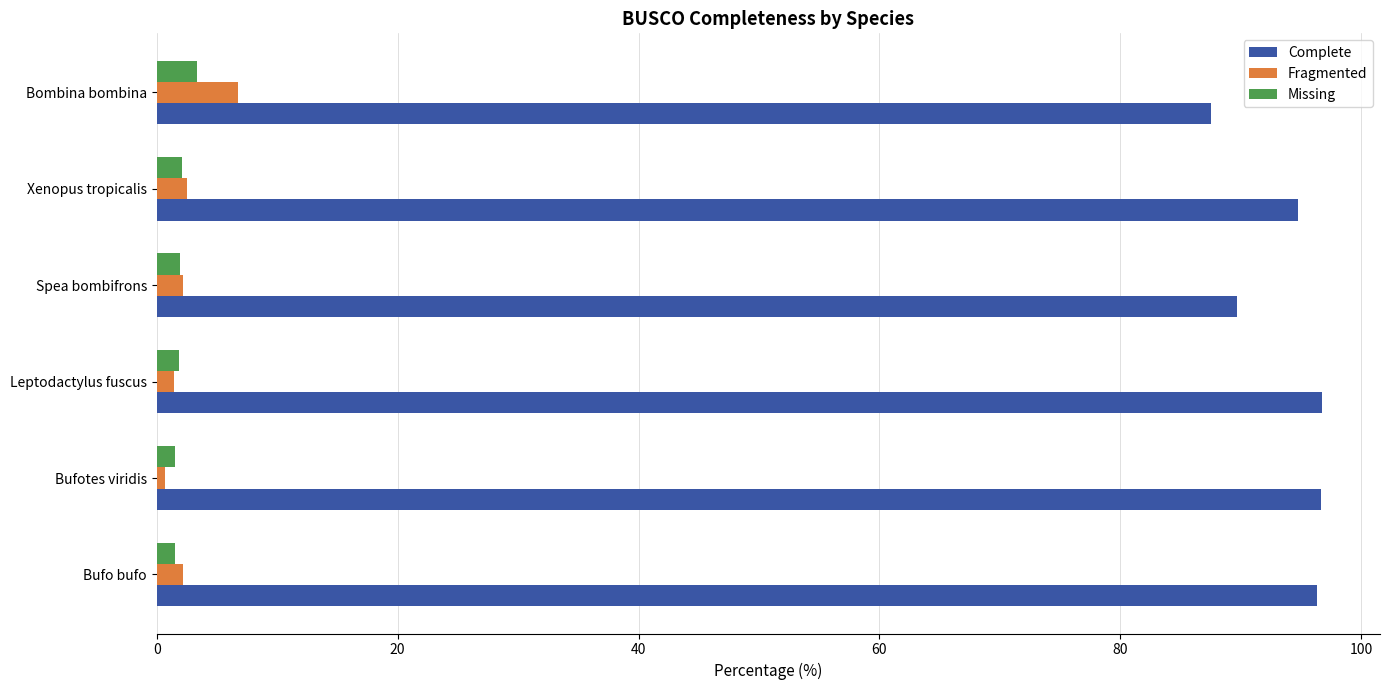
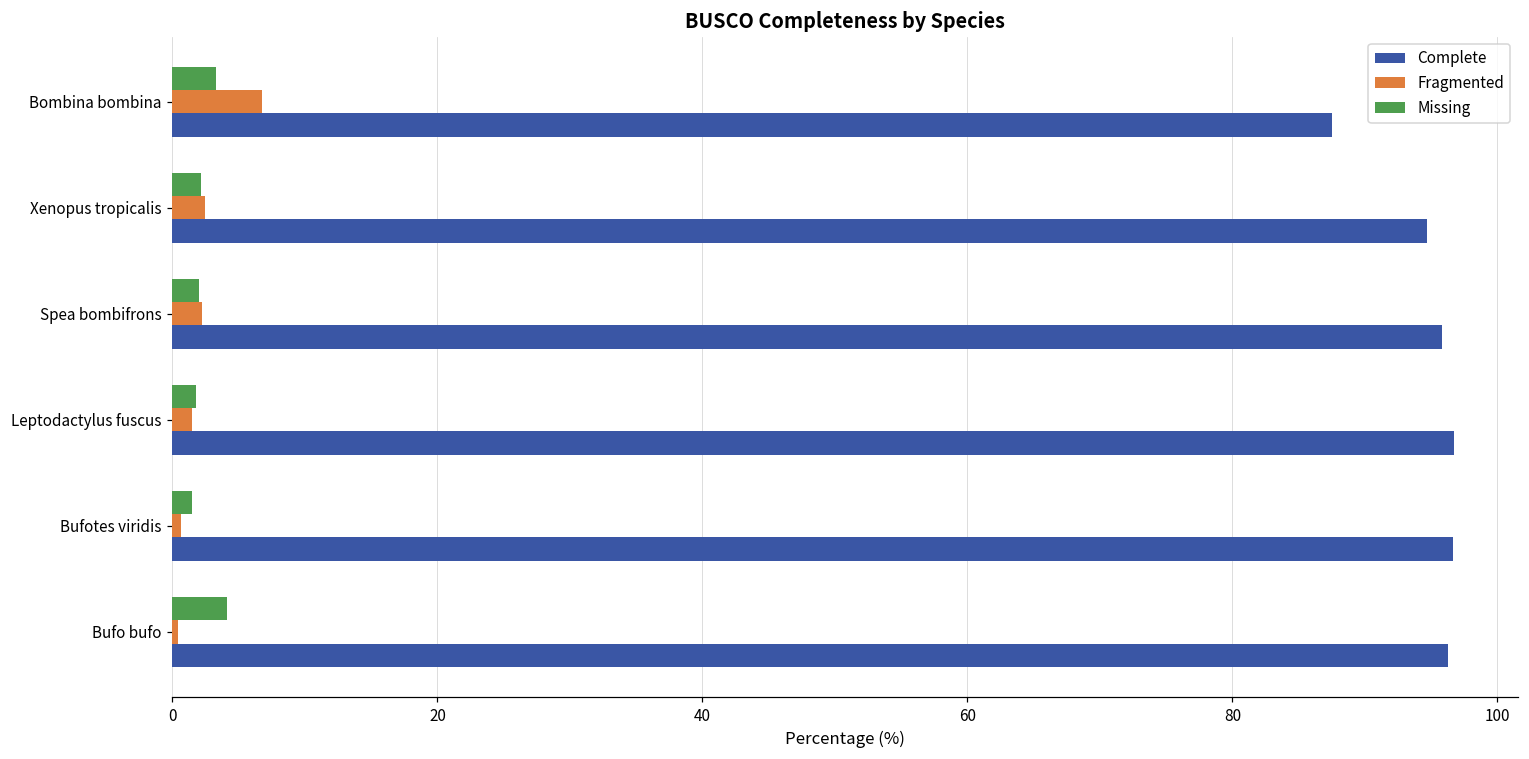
  {
    "Complete": {
      "Bombina bombina": 87.5,
      "Xenopus tropicalis": 94.7,
-     "Spea bombifrons": 89.7,
+     "Spea bombifrons": 95.8,
      "Leptodactylus fuscus": 96.7,
      "Bufotes viridis": 96.7,
      "Bufo bufo": 96.3
    },
    "Fragmented": {
      "Bombina bombina": 6.8,
      "Xenopus tropicalis": 2.5,
      "Spea bombifrons": 2.2,
      "Leptodactylus fuscus": 1.5,
      "Bufotes viridis": 0.7,
-     "Bufo bufo": 2.2
+     "Bufo bufo": 0.4
    },
    "Missing": {
      "Bombina bombina": 3.3,
      "Xenopus tropicalis": 2.1,
      "Spea bombifrons": 2.0,
      "Leptodactylus fuscus": 1.8,
      "Bufotes viridis": 1.5,
-     "Bufo bufo": 1.5
+     "Bufo bufo": 4.1
    }
  }
